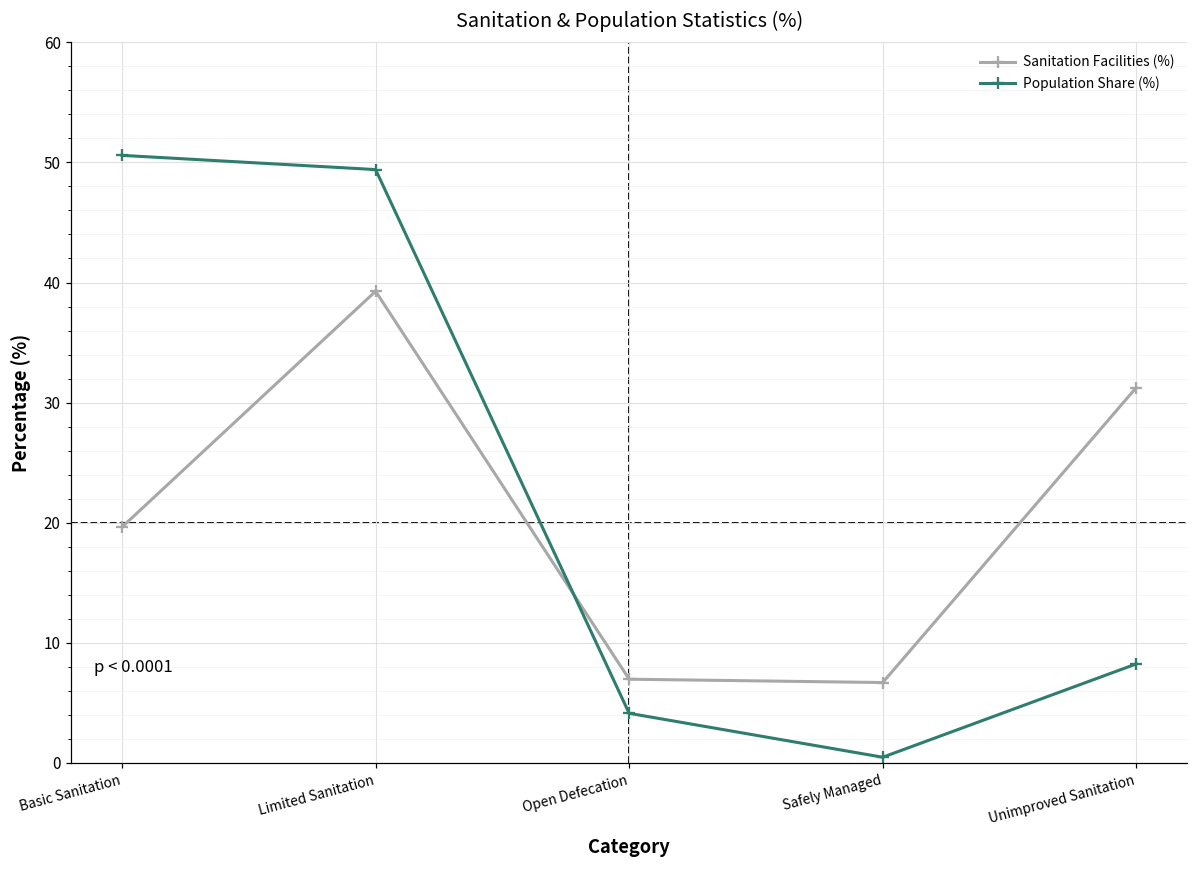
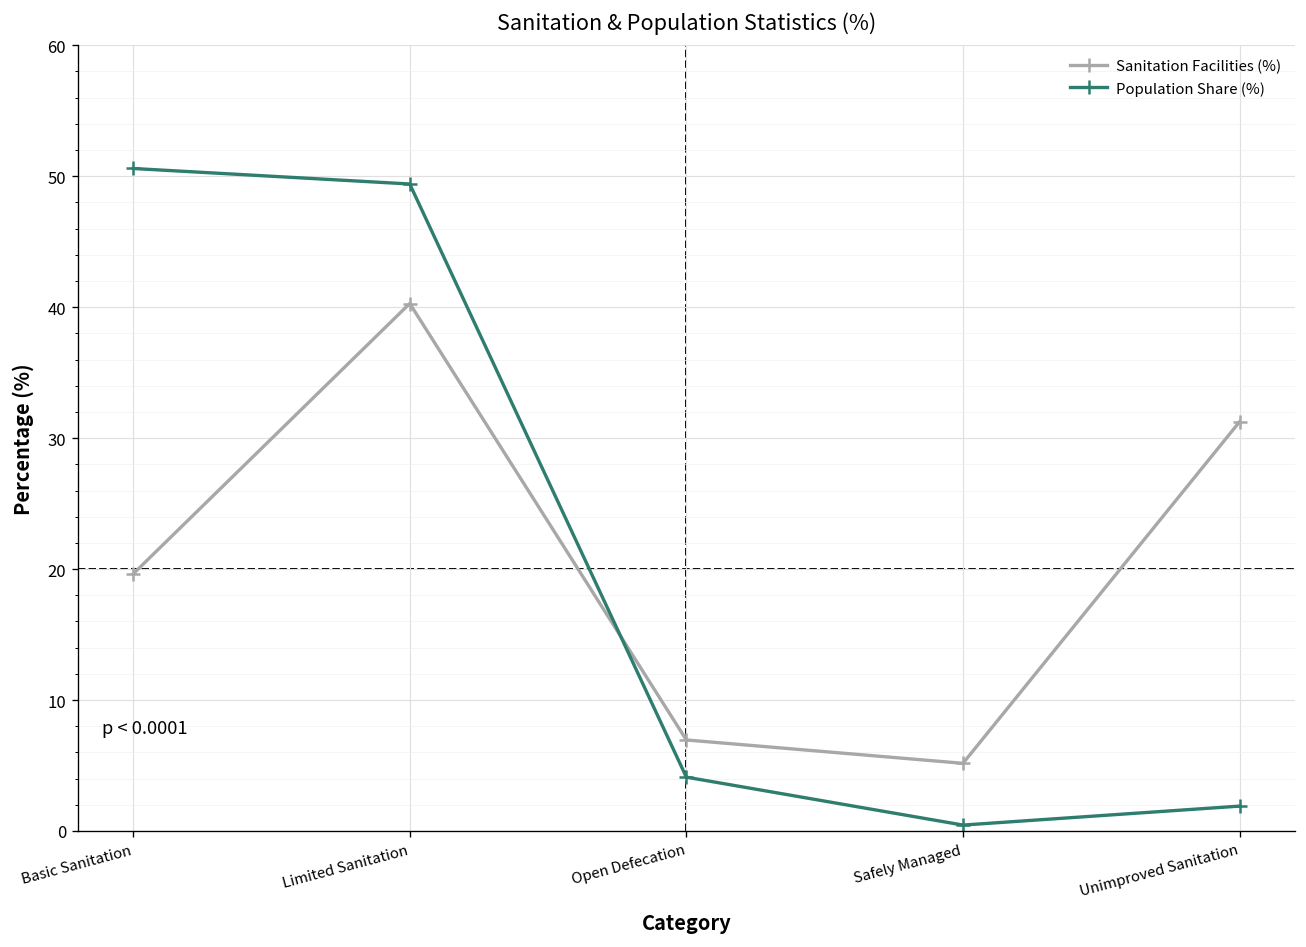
  {
    "Sanitation Facilities (%)": {
      "Basic Sanitation": 19.6,
-     "Limited Sanitation": 39.3,
+     "Limited Sanitation": 40.3,
      "Open Defecation": 7.0,
-     "Safely Managed": 6.7,
+     "Safely Managed": 5.2,
      "Unimproved Sanitation": 31.2
    },
    "Population Share (%)": {
      "Basic Sanitation": 50.6,
      "Limited Sanitation": 49.4,
      "Open Defecation": 4.1,
      "Safely Managed": 0.5,
-     "Unimproved Sanitation": 8.2
+     "Unimproved Sanitation": 1.9
    }
  }
